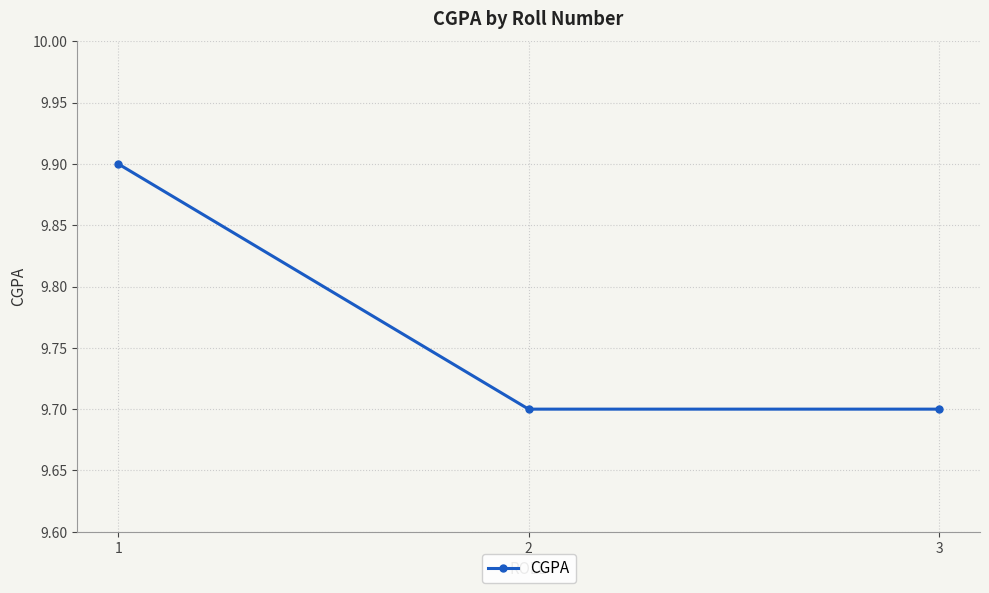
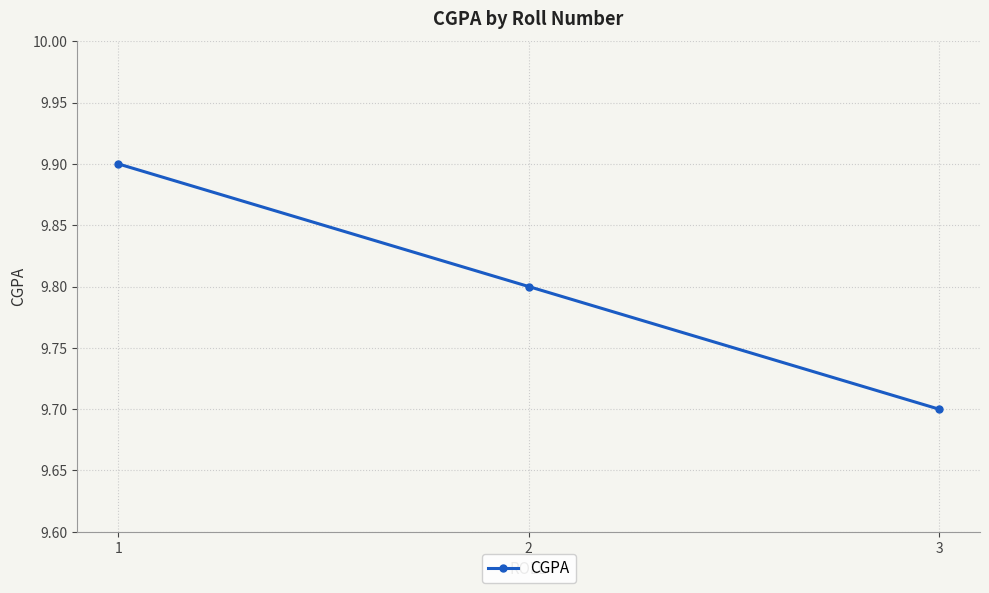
  {
    "1": 9.9,
-   "2": 9.7,
+   "2": 9.8,
    "3": 9.7
  }
